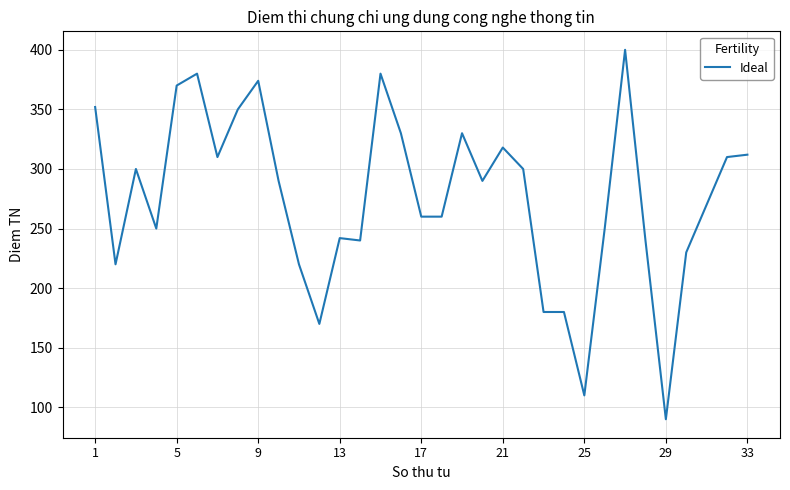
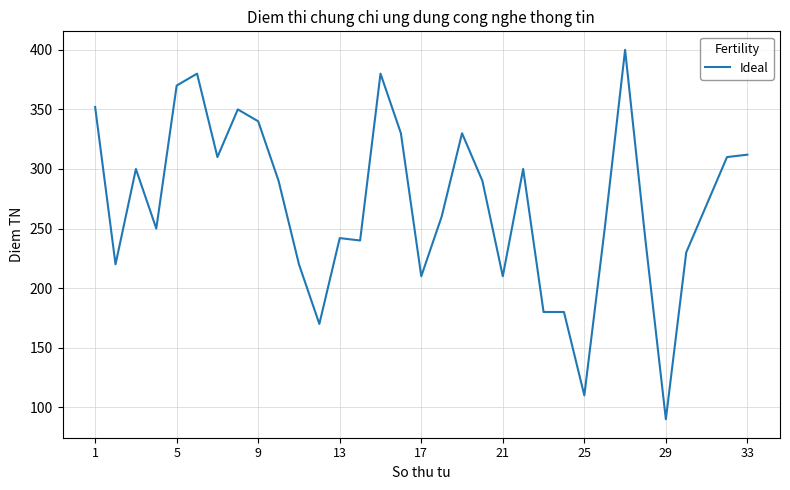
  {
    "1": 352,
    "5": 370,
-   "9": 374,
+   "9": 340,
    "13": 242,
-   "17": 260,
-   "21": 318,
+   "17": 210,
+   "21": 210,
    "25": 110,
    "29": 90,
    "33": 312
  }
